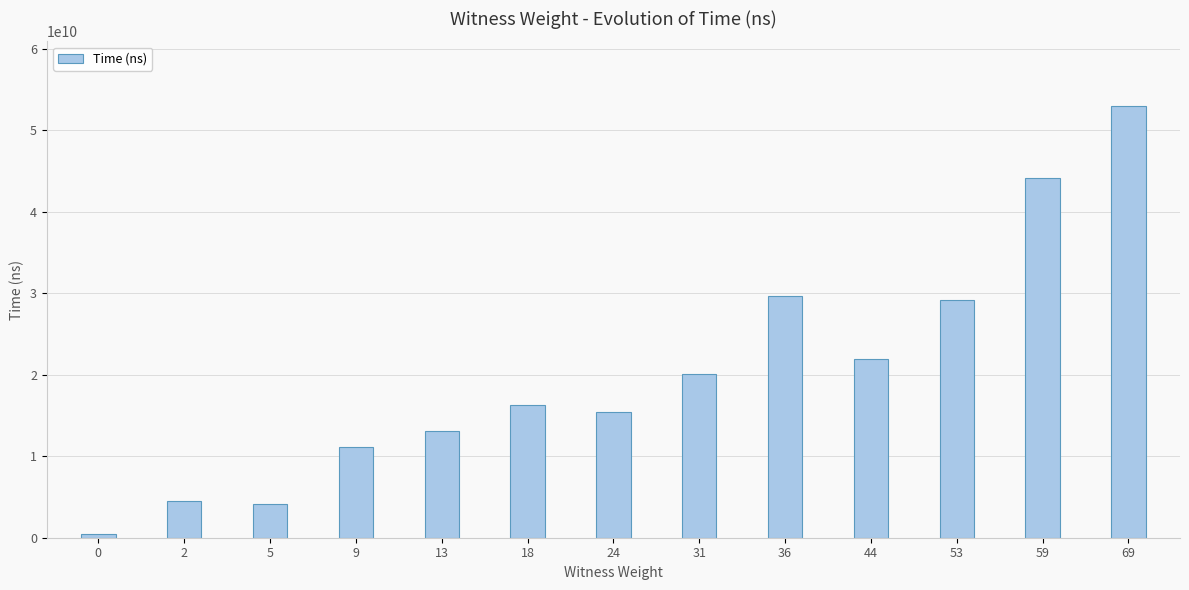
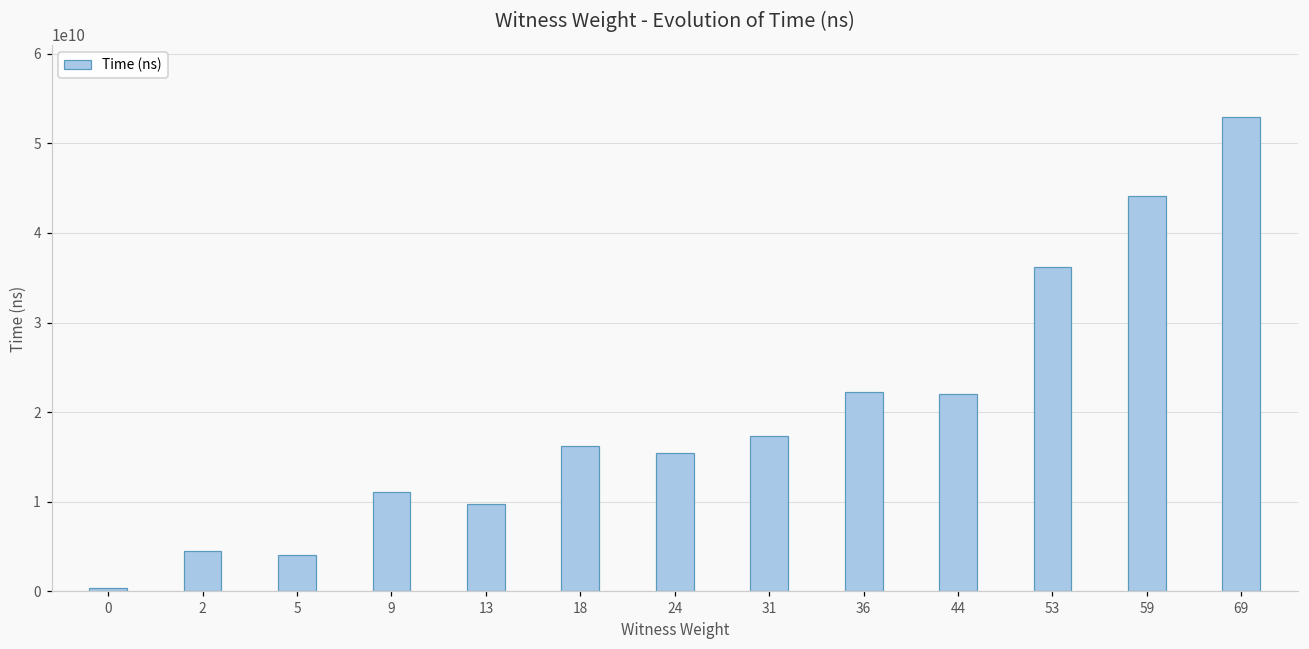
  {
    "0": 0,
    "2": 5000000000,
    "5": 4000000000,
    "9": 11000000000,
-   "13": 13000000000,
+   "13": 10000000000,
    "18": 16000000000,
    "24": 15000000000,
-   "31": 20000000000,
-   "36": 30000000000,
+   "31": 17000000000,
+   "36": 22000000000,
    "44": 22000000000,
-   "53": 29000000000,
+   "53": 36000000000,
    "59": 44000000000,
    "69": 53000000000
  }
